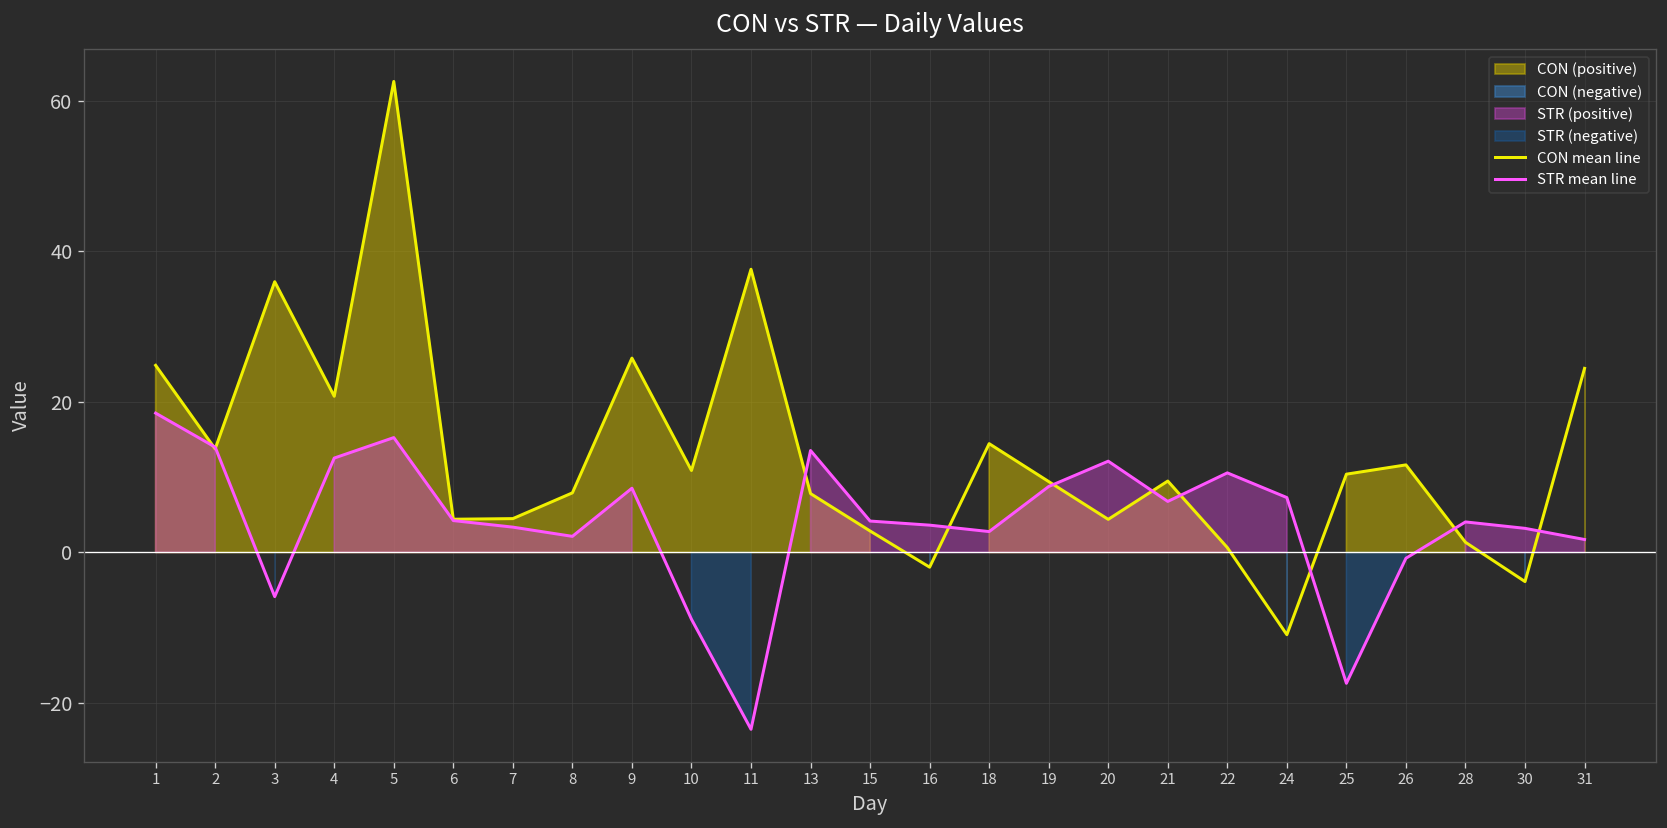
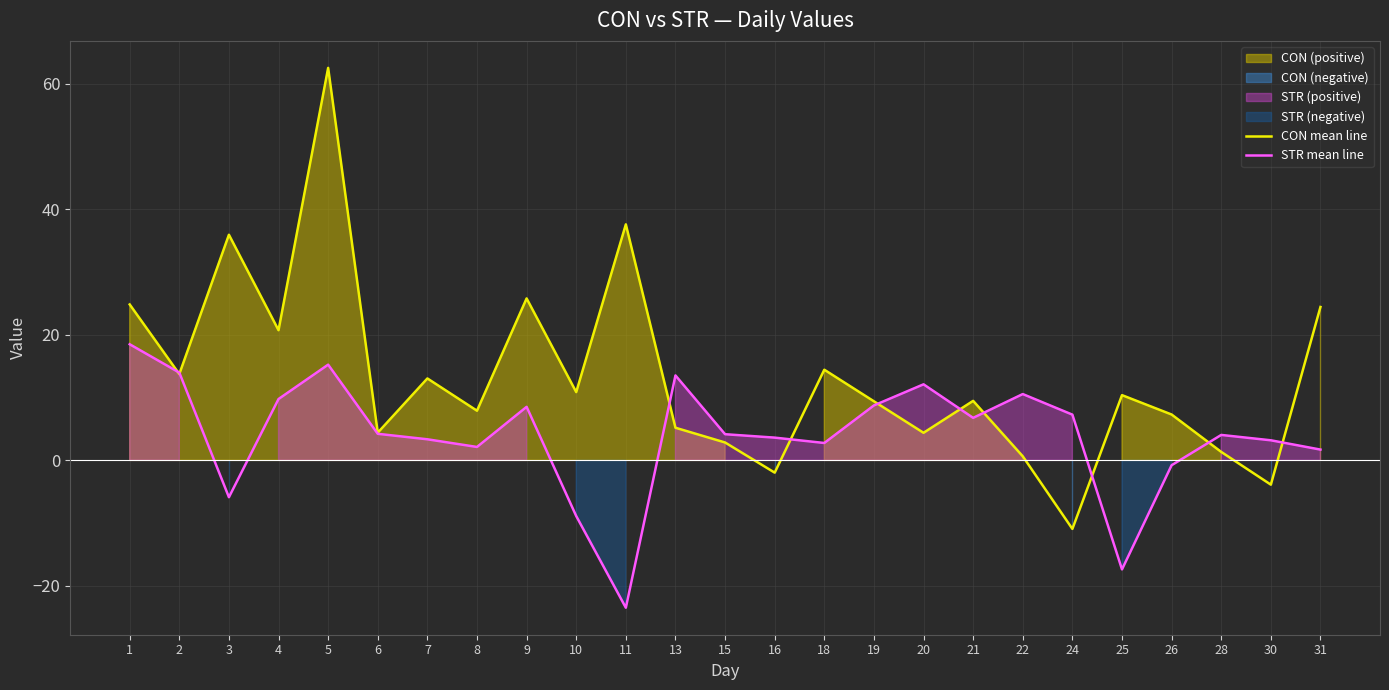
  {
    "CON mean line": {
      "1": 25,
      "3": 36,
      "4": 21,
      "5": 63,
-     "7": 4,
+     "7": 13,
      "8": 8,
      "9": 26,
      "10": 11,
      "11": 38,
-     "13": 8,
+     "13": 5,
      "15": 3,
      "16": -2,
      "18": 14,
      "19": 9,
      "20": 4,
      "21": 9,
      "22": 1,
      "24": -11,
      "25": 10,
-     "26": 12,
+     "26": 7,
      "28": 1,
      "30": -4,
      "31": 24
    },
    "STR mean line": {
      "1": 19,
      "3": -6,
-     "4": 13,
+     "4": 10,
      "5": 15,
      "7": 3,
      "8": 2,
      "9": 9,
      "10": -9,
      "11": -23,
      "13": 14,
      "15": 4,
      "16": 4,
      "18": 3,
      "19": 9,
      "20": 12,
      "21": 7,
      "22": 11,
      "24": 7,
      "25": -17,
      "26": -1,
      "28": 4,
      "30": 3,
      "31": 2
    }
  }
